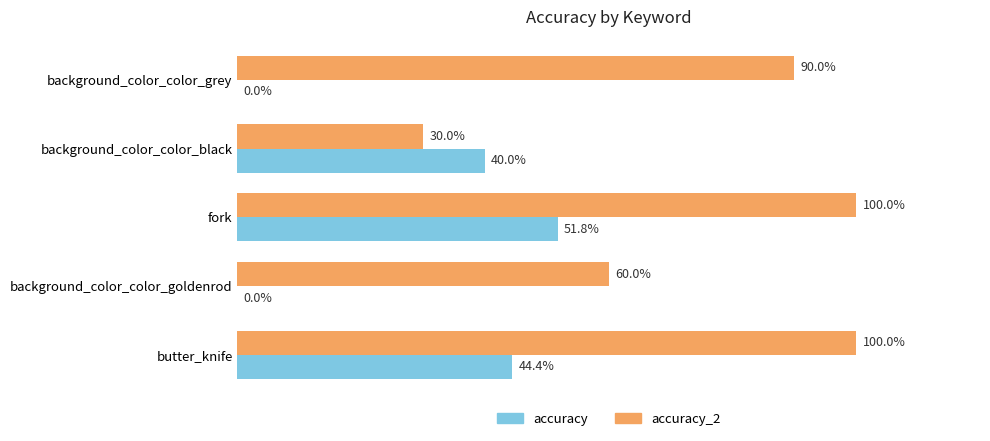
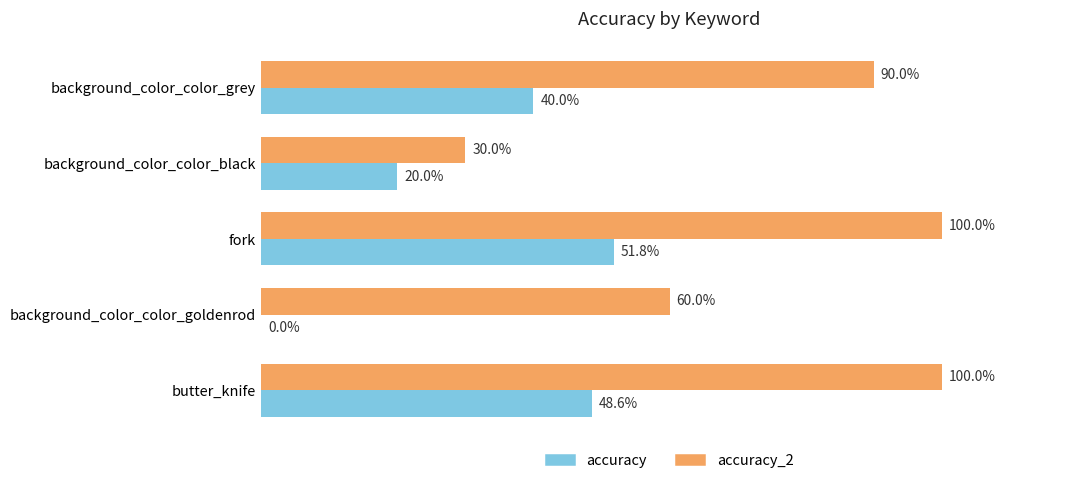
  {
    "accuracy": {
-     "background_color_color_grey": "0.0%",
-     "background_color_color_black": "40.0%",
+     "background_color_color_grey": "40.0%",
+     "background_color_color_black": "20.0%",
      "fork": "51.8%",
      "background_color_color_goldenrod": "0.0%",
-     "butter_knife": "44.4%"
+     "butter_knife": "48.6%"
    },
    "accuracy_2": {
      "background_color_color_grey": "90.0%",
      "background_color_color_black": "30.0%",
      "fork": "100.0%",
      "background_color_color_goldenrod": "60.0%",
      "butter_knife": "100.0%"
    }
  }
